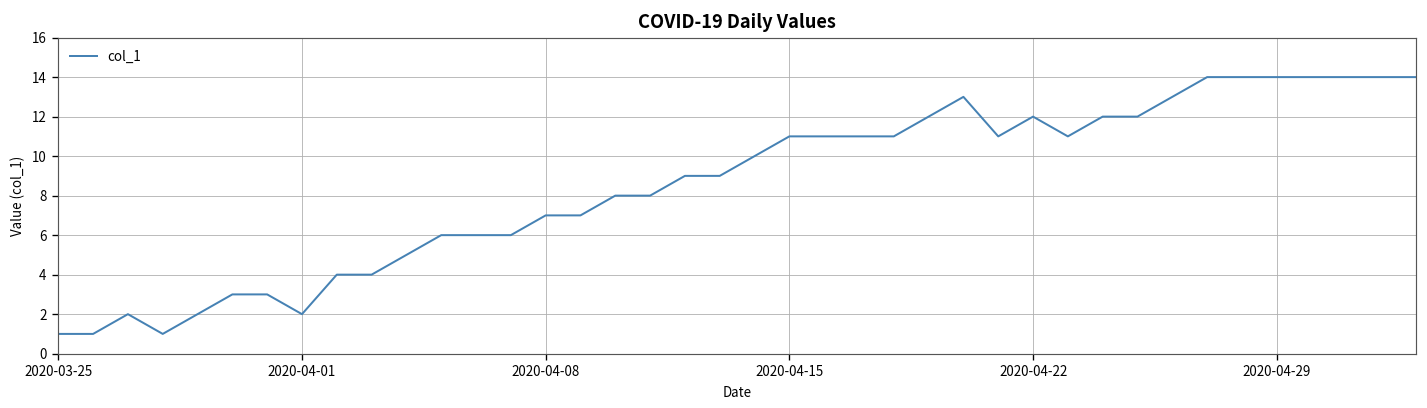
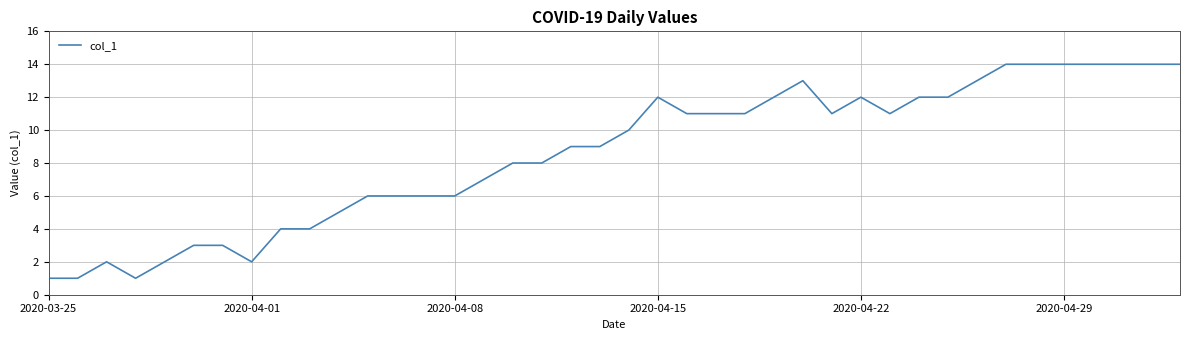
  {
    "2020-03-25": 1,
    "2020-04-01": 2,
-   "2020-04-08": 7,
-   "2020-04-15": 11,
+   "2020-04-08": 6,
+   "2020-04-15": 12,
    "2020-04-22": 12,
    "2020-04-29": 14
  }
